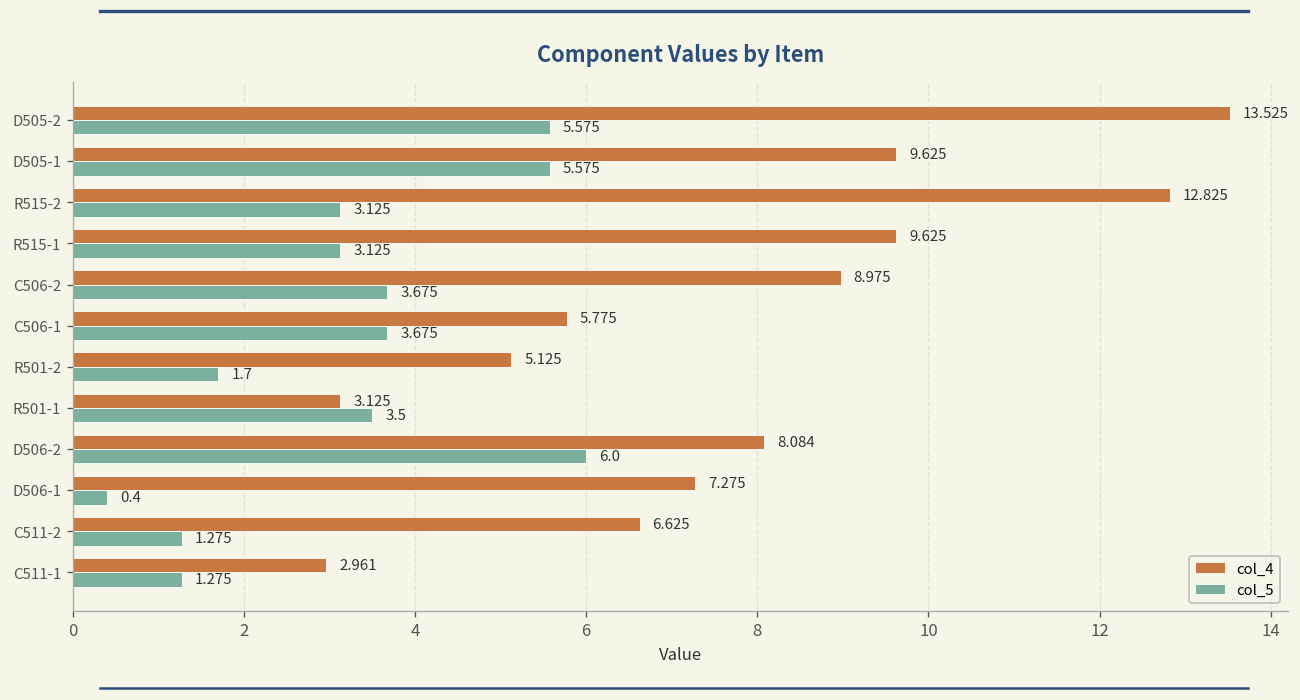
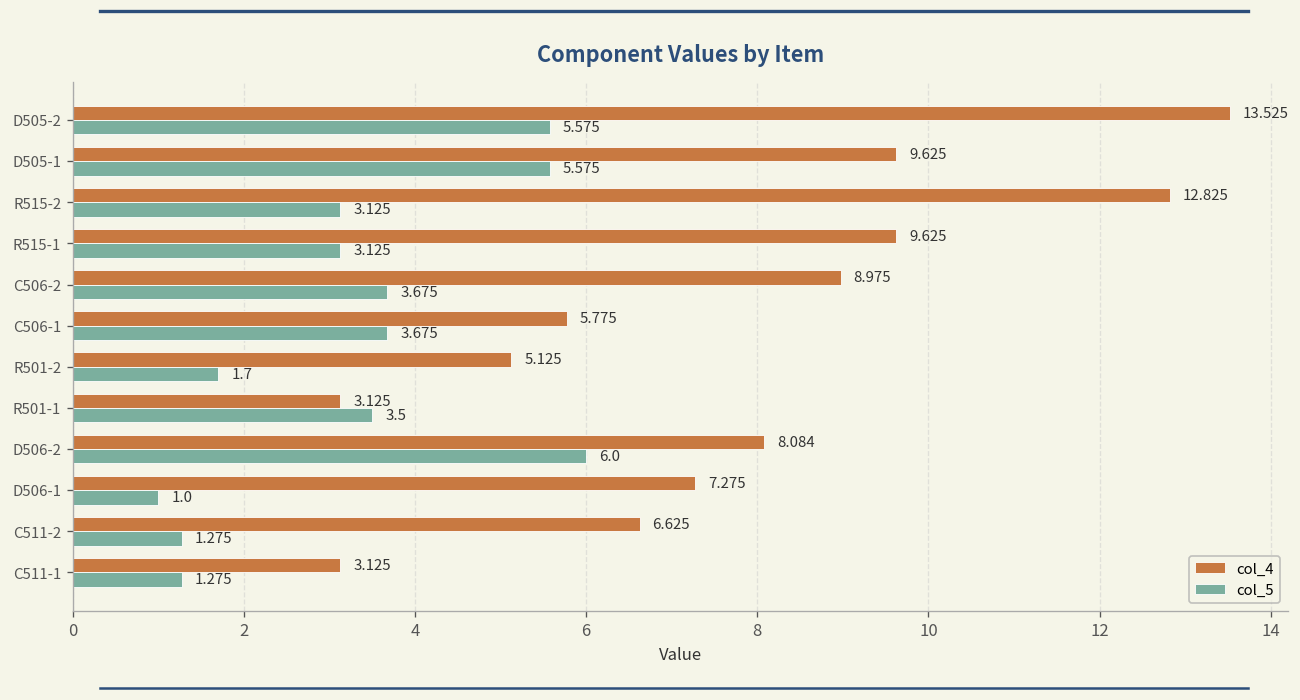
  {
    "col_4": {
      "D505-2": 13.525,
      "D505-1": 9.625,
      "R515-2": 12.825,
      "R515-1": 9.625,
      "C506-2": 8.975,
      "C506-1": 5.775,
      "R501-2": 5.125,
      "R501-1": 3.125,
      "D506-2": 8.084,
      "D506-1": 7.275,
      "C511-2": 6.625,
-     "C511-1": 2.961
+     "C511-1": 3.125
    },
    "col_5": {
      "D505-2": 5.575,
      "D505-1": 5.575,
      "R515-2": 3.125,
      "R515-1": 3.125,
      "C506-2": 3.675,
      "C506-1": 3.675,
      "R501-2": 1.7,
      "R501-1": 3.5,
      "D506-2": 6.0,
-     "D506-1": 0.4,
+     "D506-1": 1.0,
      "C511-2": 1.275,
      "C511-1": 1.275
    }
  }
